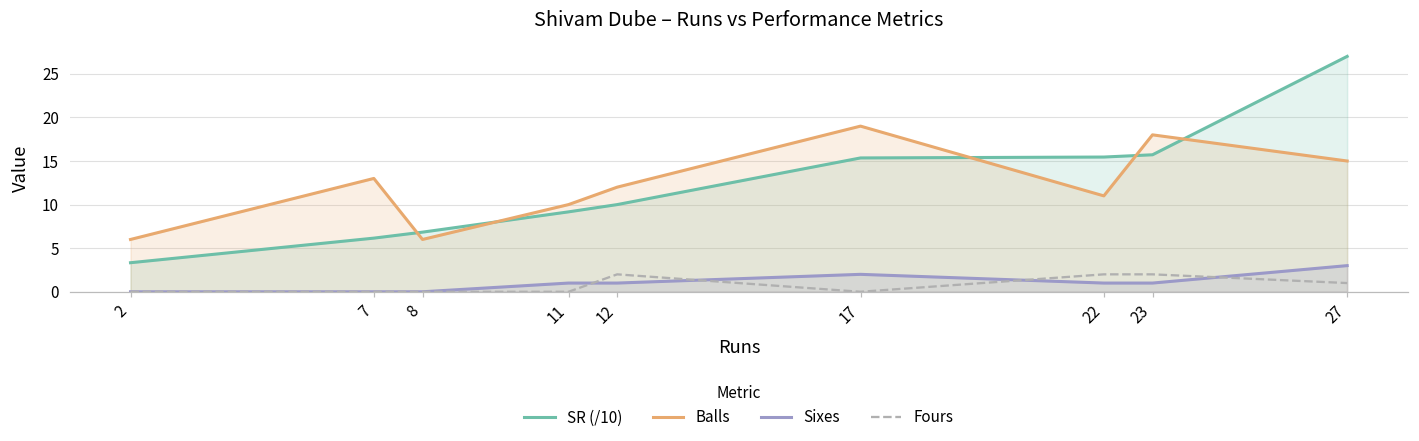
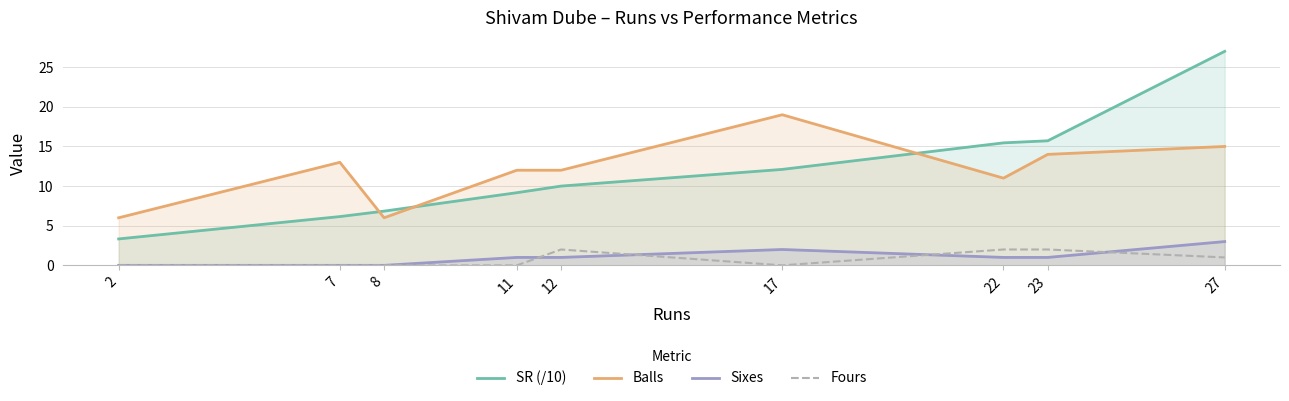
  {
    "SR (/10)": {
      "2": 3,
      "7": 6,
      "8": 7,
      "11": 9,
      "12": 10,
-     "17": 15,
+     "17": 12,
      "22": 15,
      "23": 16,
      "27": 27
    },
    "Balls": {
      "2": 6,
      "7": 13,
      "8": 6,
-     "11": 10,
+     "11": 12,
      "12": 12,
      "17": 19,
      "22": 11,
-     "23": 18,
+     "23": 14,
      "27": 15
    }
  }
